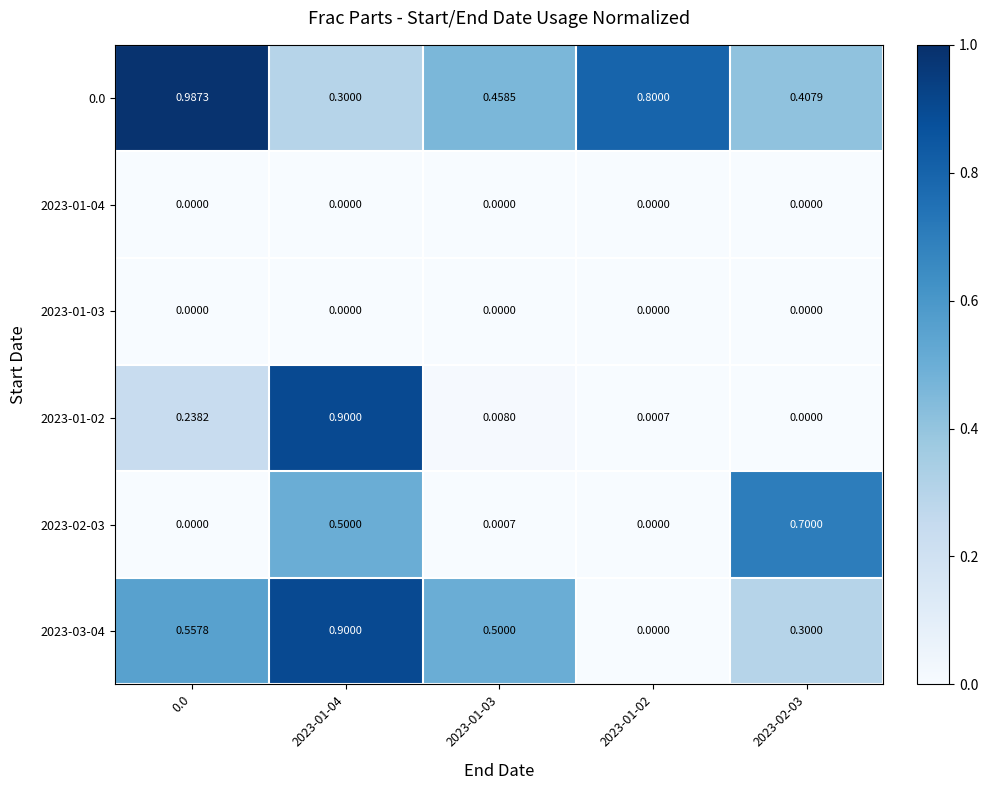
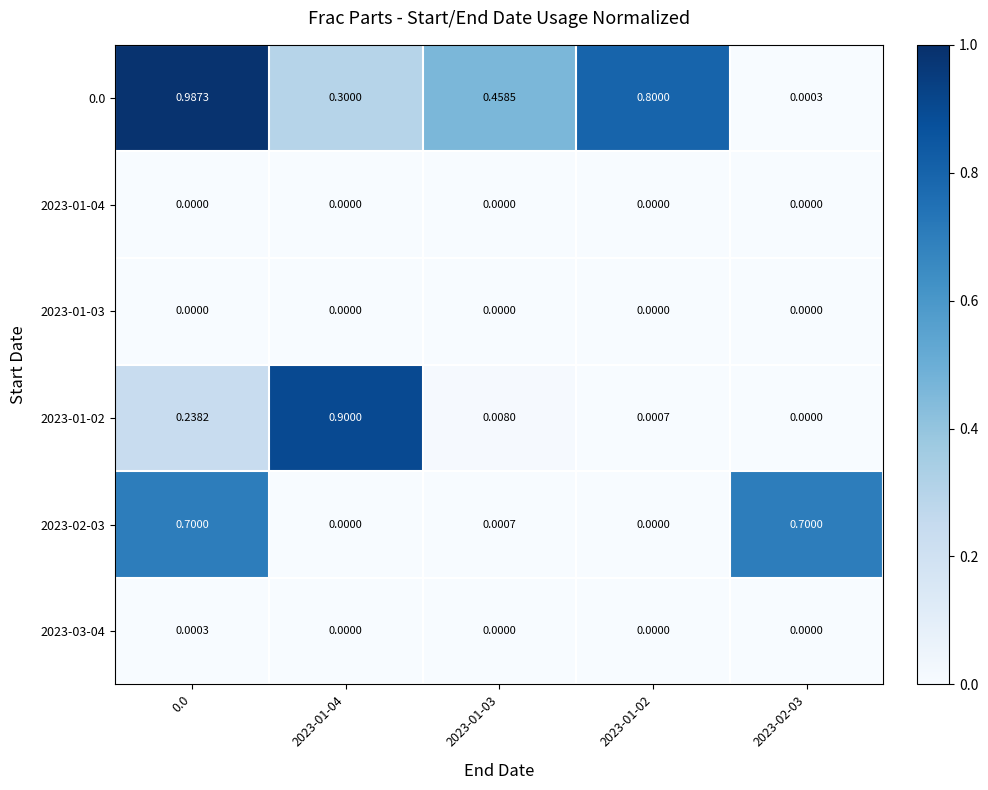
  {
    "0.0": {
      "0.0": 0.9873,
      "2023-01-04": 0.3000,
      "2023-01-03": 0.4585,
      "2023-01-02": 0.8000,
-     "2023-02-03": 0.4079
+     "2023-02-03": 0.0003
    },
    "2023-01-04": {
      "0.0": 0.0000,
      "2023-01-04": 0.0000,
      "2023-01-03": 0.0000,
      "2023-01-02": 0.0000,
      "2023-02-03": 0.0000
    },
    "2023-01-03": {
      "0.0": 0.0000,
      "2023-01-04": 0.0000,
      "2023-01-03": 0.0000,
      "2023-01-02": 0.0000,
      "2023-02-03": 0.0000
    },
    "2023-01-02": {
      "0.0": 0.2382,
      "2023-01-04": 0.9000,
      "2023-01-03": 0.0080,
      "2023-01-02": 0.0007,
      "2023-02-03": 0.0000
    },
    "2023-02-03": {
-     "0.0": 0.0000,
-     "2023-01-04": 0.5000,
+     "0.0": 0.7000,
+     "2023-01-04": 0.0000,
      "2023-01-03": 0.0007,
      "2023-01-02": 0.0000,
      "2023-02-03": 0.7000
    },
    "2023-03-04": {
-     "0.0": 0.5578,
-     "2023-01-04": 0.9000,
-     "2023-01-03": 0.5000,
+     "0.0": 0.0003,
+     "2023-01-04": 0.0000,
+     "2023-01-03": 0.0000,
      "2023-01-02": 0.0000,
-     "2023-02-03": 0.3000
+     "2023-02-03": 0.0000
    }
  }
